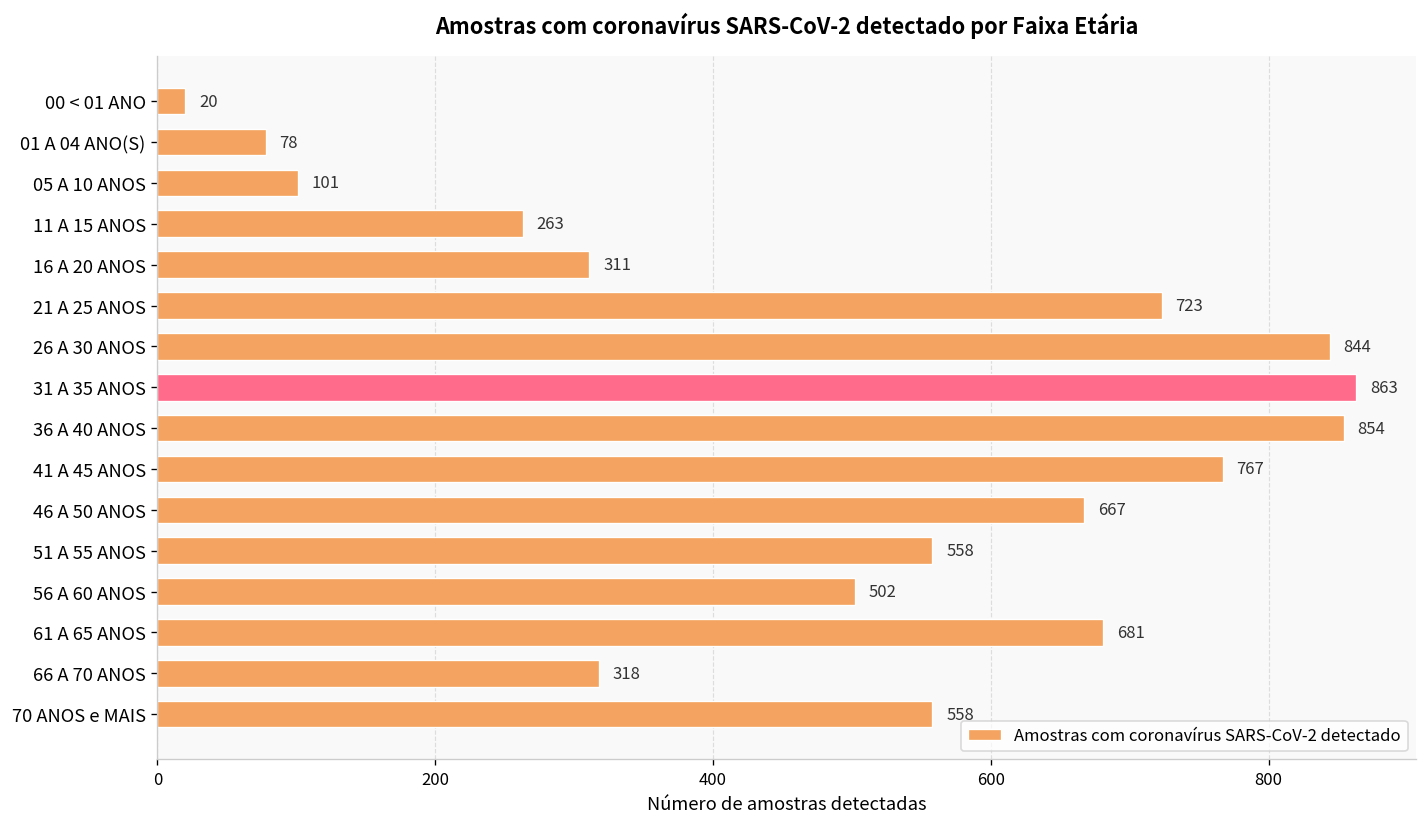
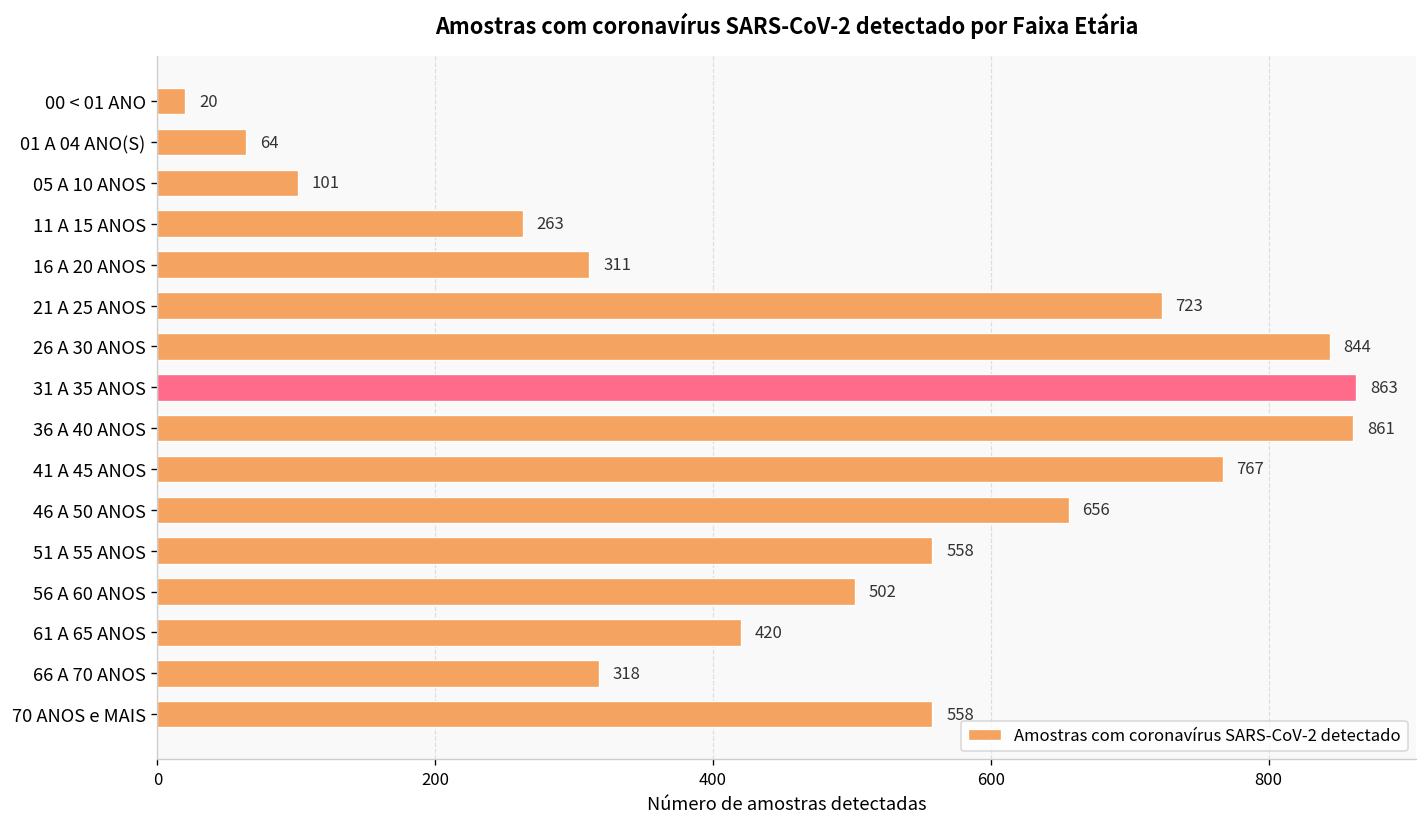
  {
    "00 < 01 ANO": 20,
-   "01 A 04 ANO(S)": 78,
+   "01 A 04 ANO(S)": 64,
    "05 A 10 ANOS": 101,
    "11 A 15 ANOS": 263,
    "16 A 20 ANOS": 311,
    "21 A 25 ANOS": 723,
    "26 A 30 ANOS": 844,
    "31 A 35 ANOS": 863,
-   "36 A 40 ANOS": 854,
+   "36 A 40 ANOS": 861,
    "41 A 45 ANOS": 767,
-   "46 A 50 ANOS": 667,
+   "46 A 50 ANOS": 656,
    "51 A 55 ANOS": 558,
    "56 A 60 ANOS": 502,
-   "61 A 65 ANOS": 681,
+   "61 A 65 ANOS": 420,
    "66 A 70 ANOS": 318
  }
